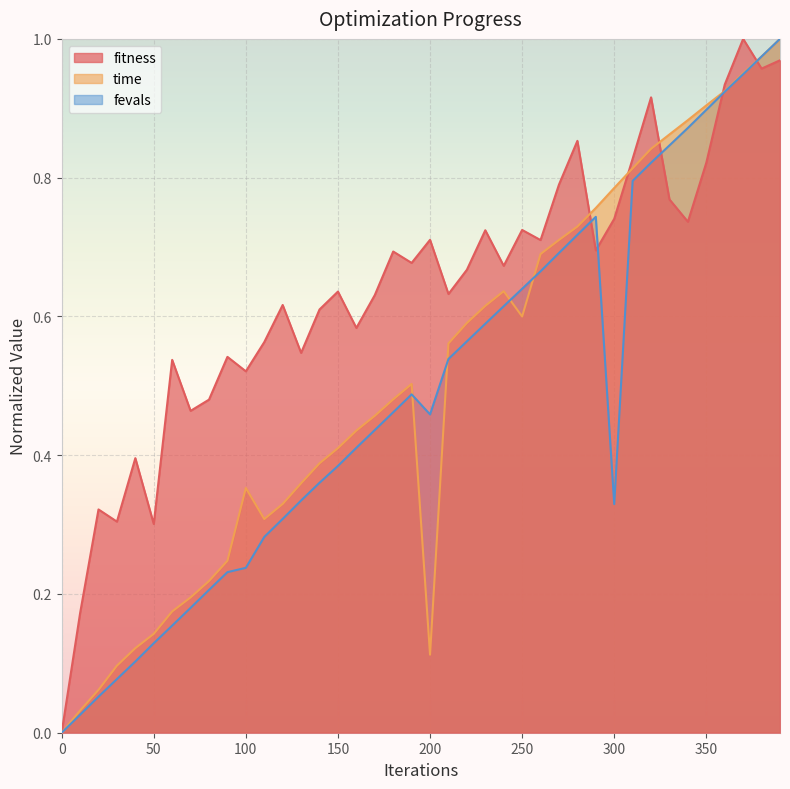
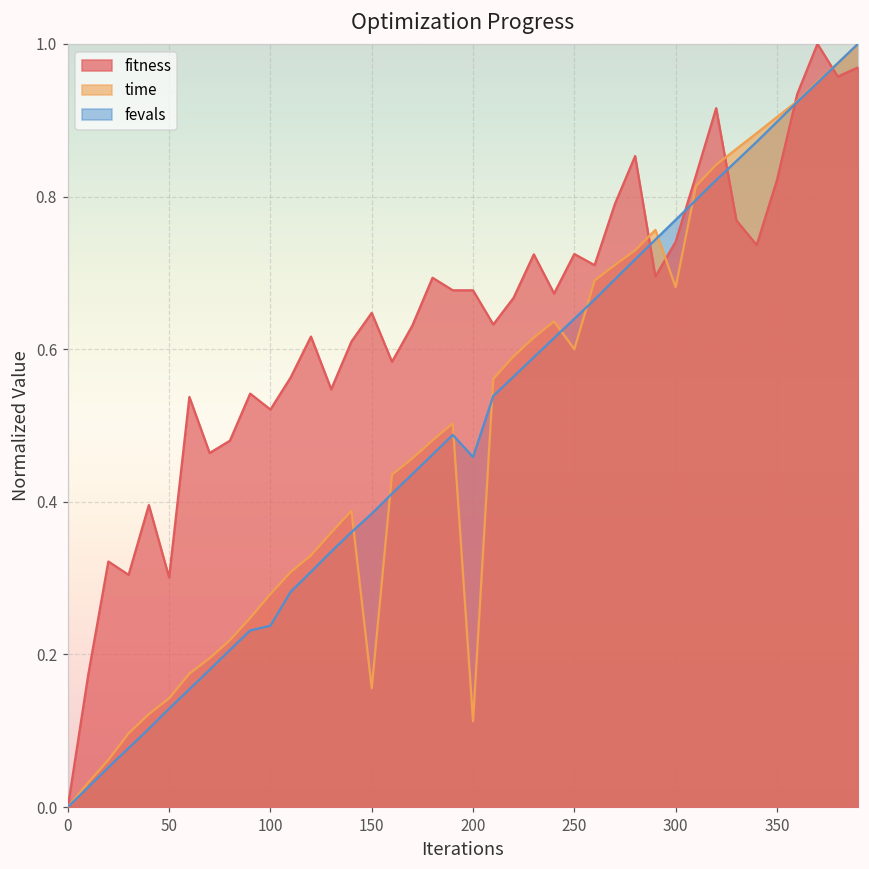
  {
    "fitness": {
      "50": 0.30,
      "100": 0.52,
-     "150": 0.64,
-     "200": 0.71,
+     "150": 0.65,
+     "200": 0.68,
      "250": 0.72,
      "300": 0.74,
      "350": 0.82
    },
    "time": {
      "50": 0.14,
-     "100": 0.35,
-     "150": 0.41,
+     "100": 0.28,
+     "150": 0.16,
      "200": 0.11,
      "250": 0.60,
-     "300": 0.79,
+     "300": 0.68,
      "350": 0.90
    },
    "fevals": {
      "50": 0.13,
      "100": 0.24,
      "150": 0.38,
      "200": 0.46,
      "250": 0.64,
-     "300": 0.33,
+     "300": 0.77,
      "350": 0.90
    }
  }
